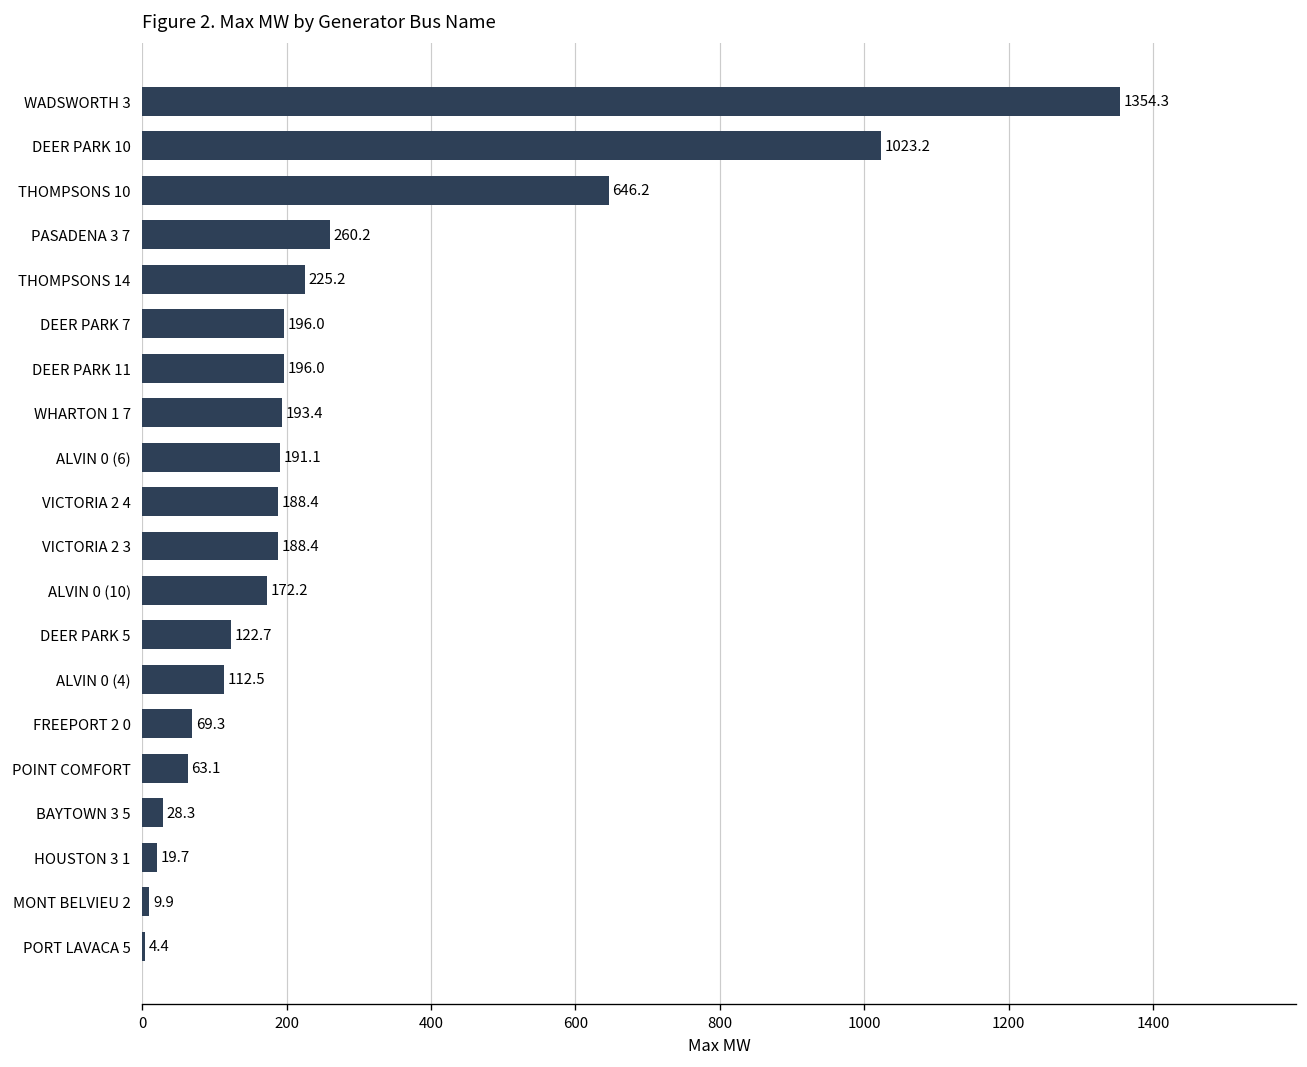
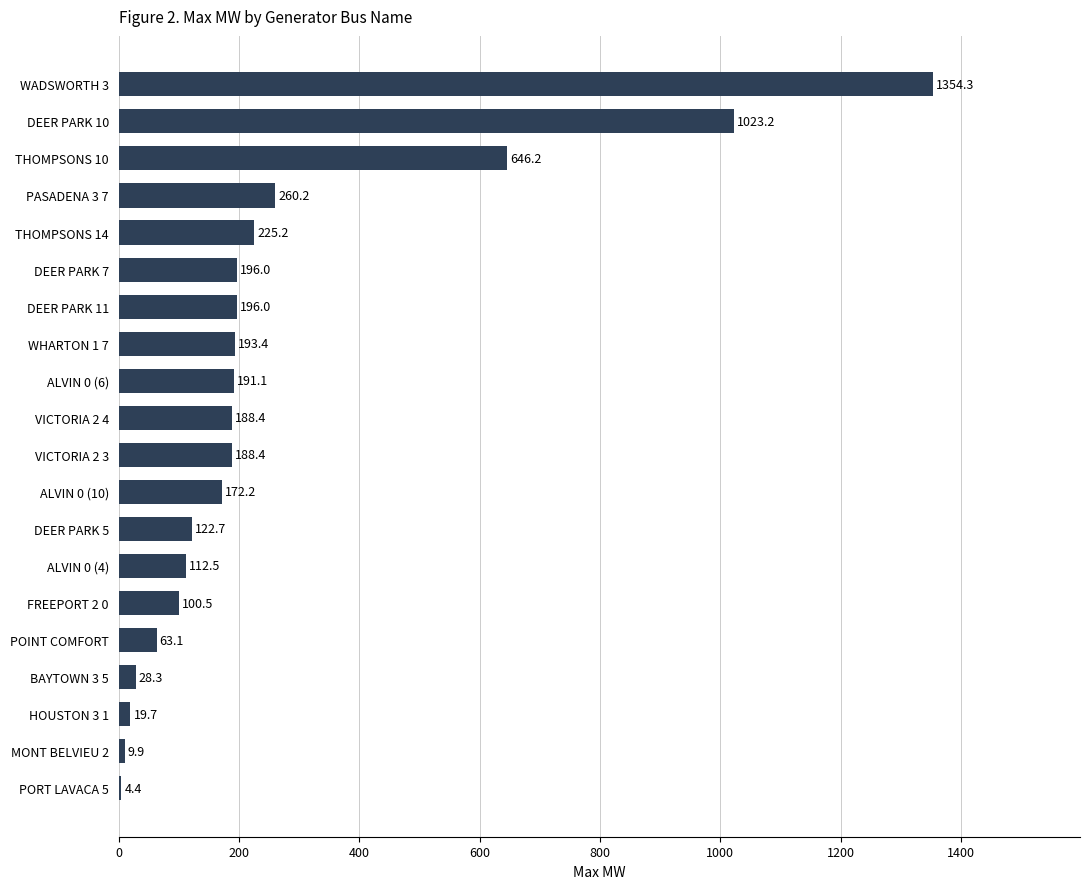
  {
    "WADSWORTH 3": 1354.3,
    "DEER PARK 10": 1023.2,
    "THOMPSONS 10": 646.2,
    "PASADENA 3 7": 260.2,
    "THOMPSONS 14": 225.2,
    "DEER PARK 7": 196.0,
    "DEER PARK 11": 196.0,
    "WHARTON 1 7": 193.4,
    "ALVIN 0 (6)": 191.1,
    "VICTORIA 2 4": 188.4,
    "VICTORIA 2 3": 188.4,
    "ALVIN 0 (10)": 172.2,
    "DEER PARK 5": 122.7,
    "ALVIN 0 (4)": 112.5,
-   "FREEPORT 2 0": 69.3,
+   "FREEPORT 2 0": 100.5,
    "POINT COMFORT": 63.1,
    "BAYTOWN 3 5": 28.3,
    "HOUSTON 3 1": 19.7,
    "MONT BELVIEU 2": 9.9,
    "PORT LAVACA 5": 4.4
  }
